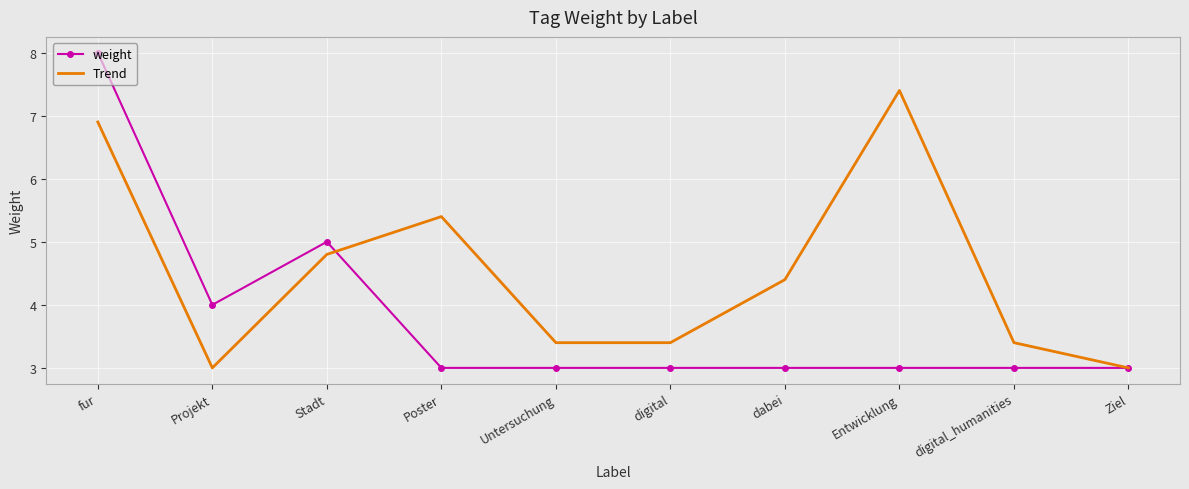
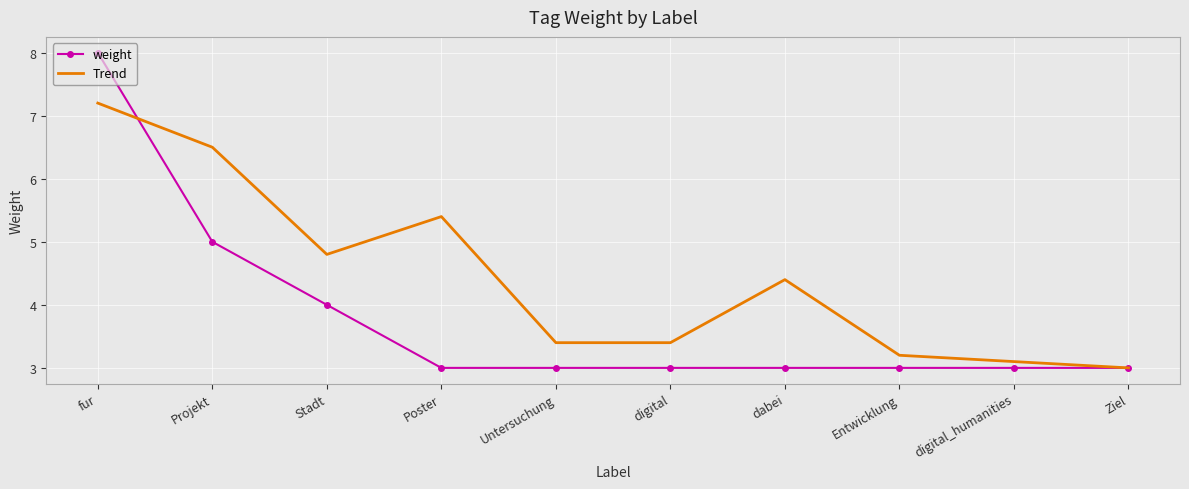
  {
    "weight": {
-     "Projekt": 4,
-     "Stadt": 5,
+     "Projekt": 5,
+     "Stadt": 4,
      "Poster": 3,
      "Untersuchung": 3,
      "digital": 3,
      "dabei": 3,
      "Entwicklung": 3,
      "digital_humanities": 3
    },
    "Trend": {
-     "fur": 6.9,
-     "Projekt": 3.0,
+     "fur": 7.2,
+     "Projekt": 6.5,
      "Stadt": 4.8,
      "Poster": 5.4,
      "Untersuchung": 3.4,
      "digital": 3.4,
      "dabei": 4.4,
-     "Entwicklung": 7.4,
-     "digital_humanities": 3.4
+     "Entwicklung": 3.2,
+     "digital_humanities": 3.1
    }
  }
